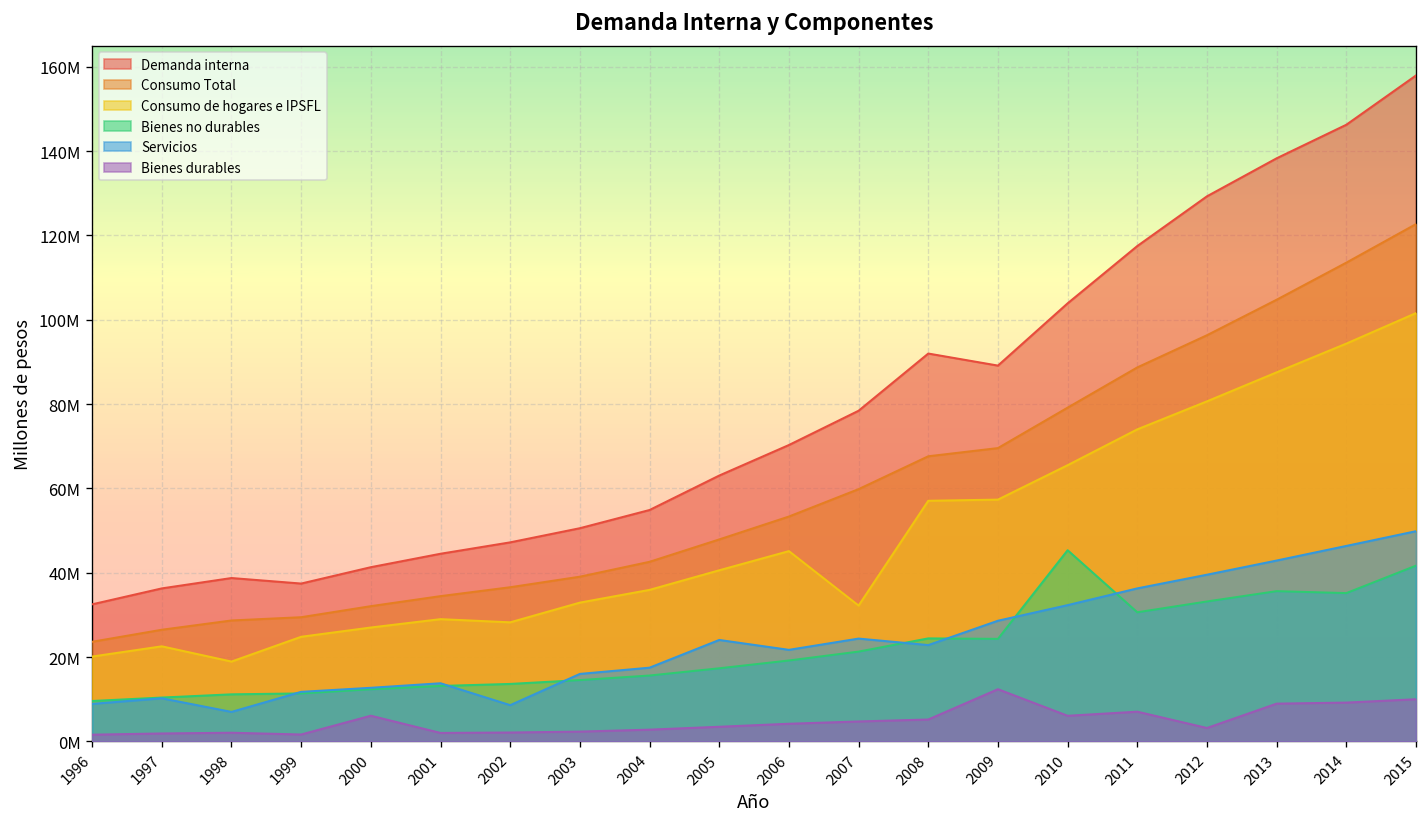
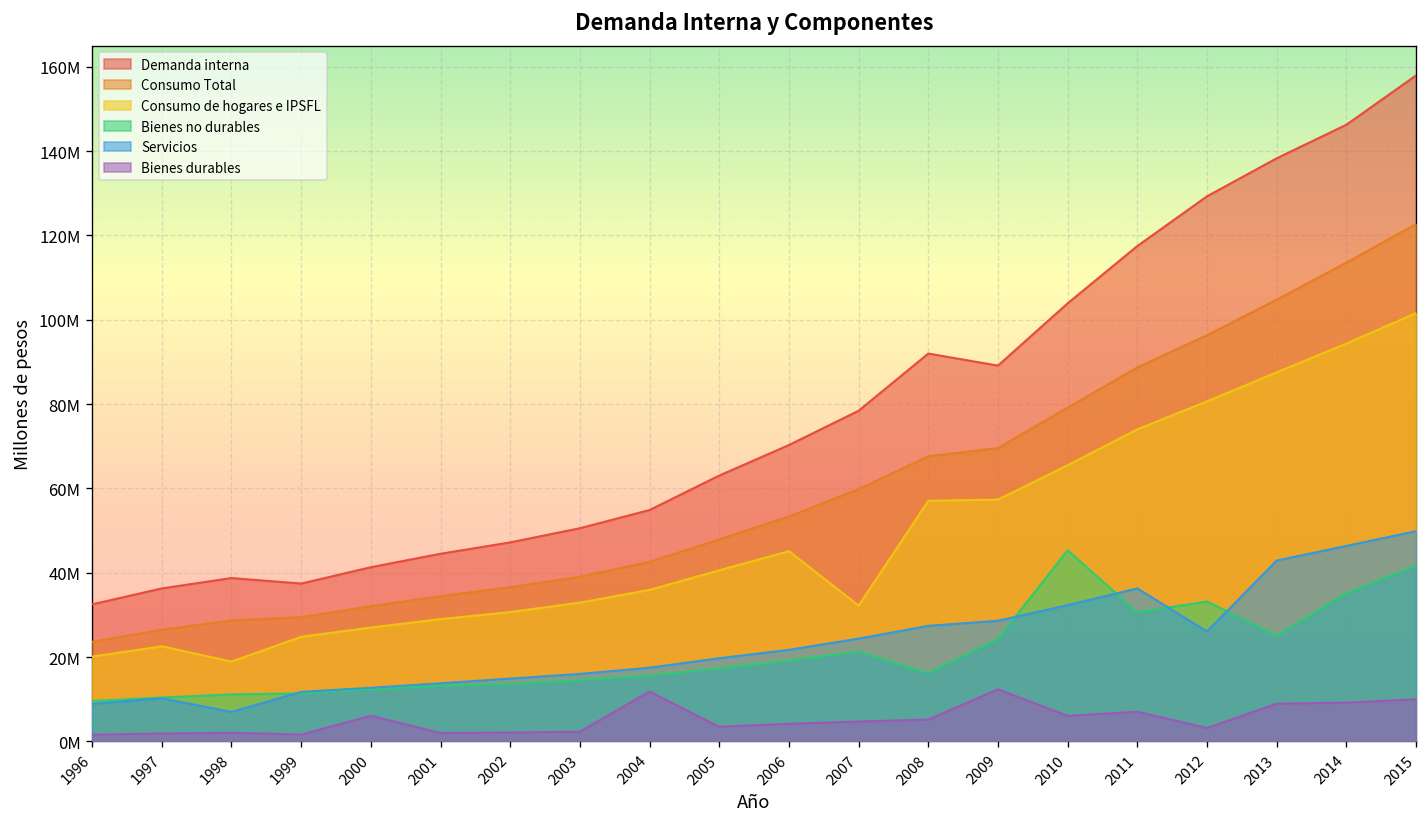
  {
    "Consumo de hogares e IPSFL": {
      "1996": 20000000,
      "1997": 23000000,
      "1998": 19000000,
      "1999": 25000000,
      "2000": 27000000,
      "2001": 29000000,
-     "2002": 28000000,
+     "2002": 31000000,
      "2003": 33000000,
      "2004": 36000000,
      "2005": 41000000,
      "2006": 45000000,
      "2007": 32000000,
      "2008": 57000000,
      "2009": 57000000,
      "2010": 66000000,
      "2011": 74000000,
      "2012": 81000000,
      "2013": 88000000,
      "2014": 94000000,
      "2015": 102000000
    },
    "Bienes no durables": {
      "1998": 11000000,
      "2002": 14000000,
      "2003": 15000000,
      "2004": 16000000,
      "2005": 17000000,
      "2006": 19000000,
      "2007": 21000000,
-     "2008": 24000000,
+     "2008": 16000000,
      "2009": 24000000,
      "2010": 45000000,
      "2011": 31000000,
      "2012": 33000000,
-     "2013": 36000000,
+     "2013": 25000000,
      "2014": 35000000,
      "2015": 42000000
    },
    "Servicios": {
      "1998": 7000000,
-     "2002": 9000000,
+     "2002": 15000000,
      "2003": 16000000,
      "2004": 18000000,
-     "2005": 24000000,
+     "2005": 20000000,
      "2006": 22000000,
      "2007": 24000000,
-     "2008": 23000000,
+     "2008": 27000000,
      "2009": 29000000,
      "2010": 32000000,
      "2011": 36000000,
-     "2012": 40000000,
+     "2012": 26000000,
      "2013": 43000000,
      "2014": 46000000,
      "2015": 50000000
    },
    "Bienes durables": {
      "1996": 2000000,
      "1997": 2000000,
      "1998": 2000000,
      "1999": 2000000,
      "2000": 6000000,
      "2001": 2000000,
      "2002": 2000000,
      "2003": 2000000,
-     "2004": 3000000,
+     "2004": 12000000,
      "2005": 3000000,
      "2006": 4000000,
      "2007": 5000000,
      "2008": 5000000,
      "2009": 12000000,
      "2010": 6000000,
      "2011": 7000000,
      "2012": 3000000,
      "2013": 9000000,
      "2014": 9000000,
      "2015": 10000000
    }
  }
